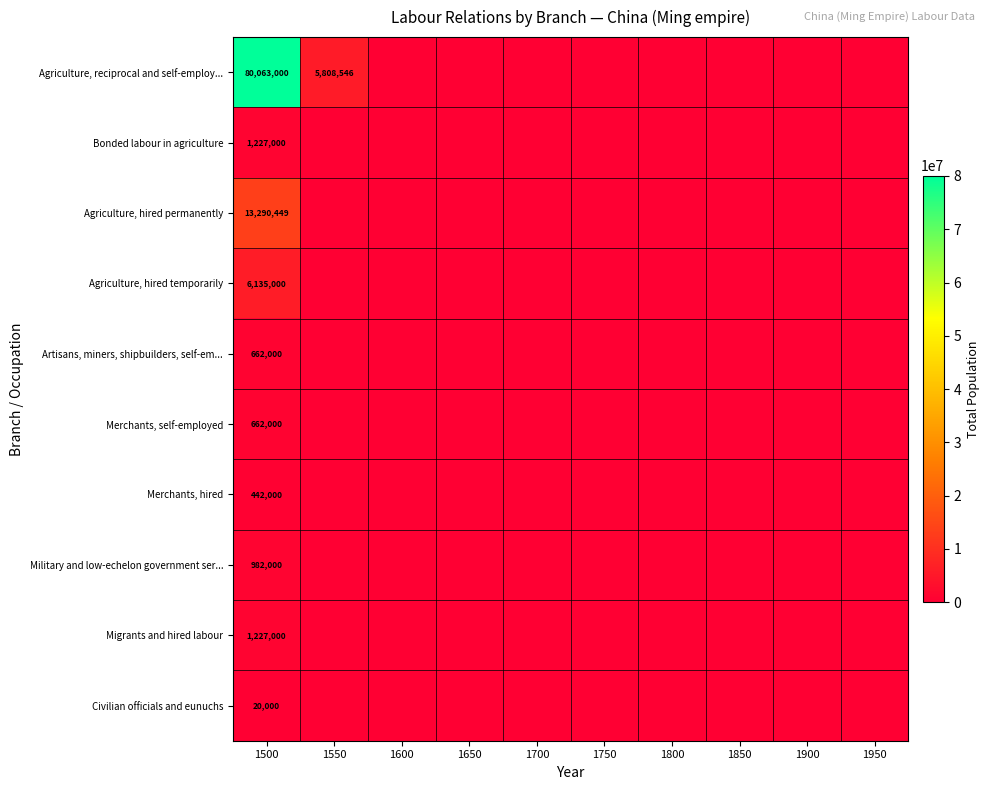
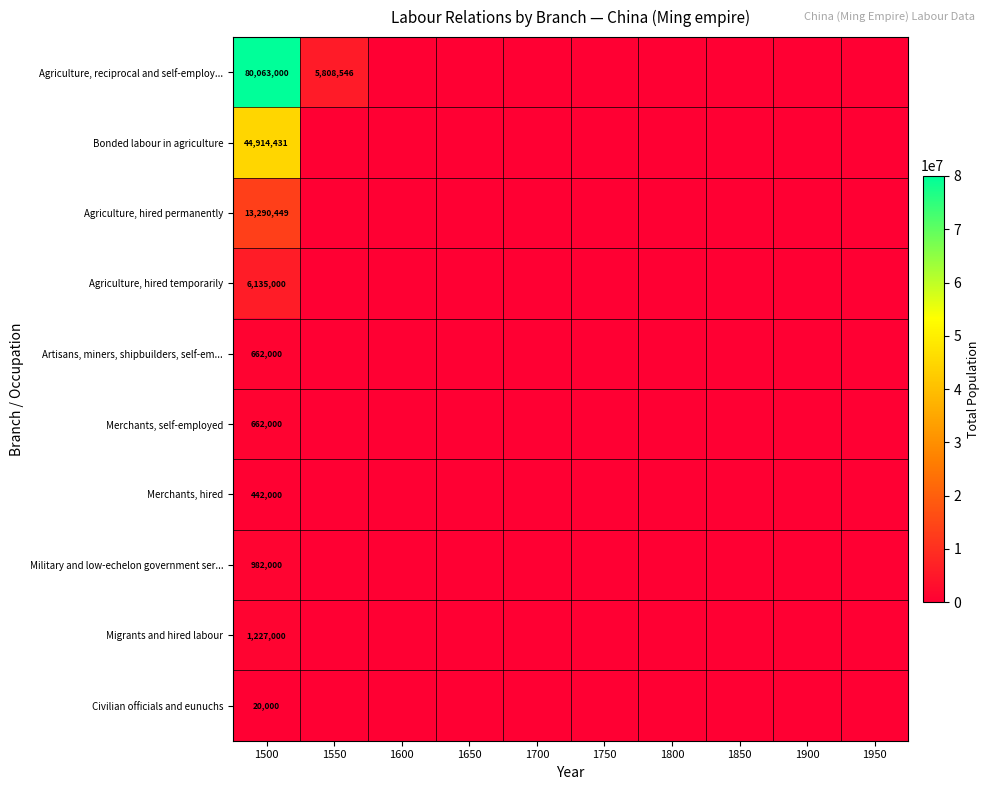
  {
    "Agriculture, reciprocal and self-employ...": {
      "1500": "80,063,000",
      "1550": "5,808,546"
    },
    "Bonded labour in agriculture": {
-     "1500": "1,227,000"
+     "1500": "44,914,431"
    },
    "Agriculture, hired permanently": {
      "1500": "13,290,449"
    },
    "Agriculture, hired temporarily": {
      "1500": "6,135,000"
    },
    "Artisans, miners, shipbuilders, self-em...": {
      "1500": "662,000"
    },
    "Merchants, self-employed": {
      "1500": "662,000"
    },
    "Merchants, hired": {
      "1500": "442,000"
    },
    "Military and low-echelon government ser...": {
      "1500": "982,000"
    },
    "Migrants and hired labour": {
      "1500": "1,227,000"
    },
    "Civilian officials and eunuchs": {
      "1500": "20,000"
    }
  }
